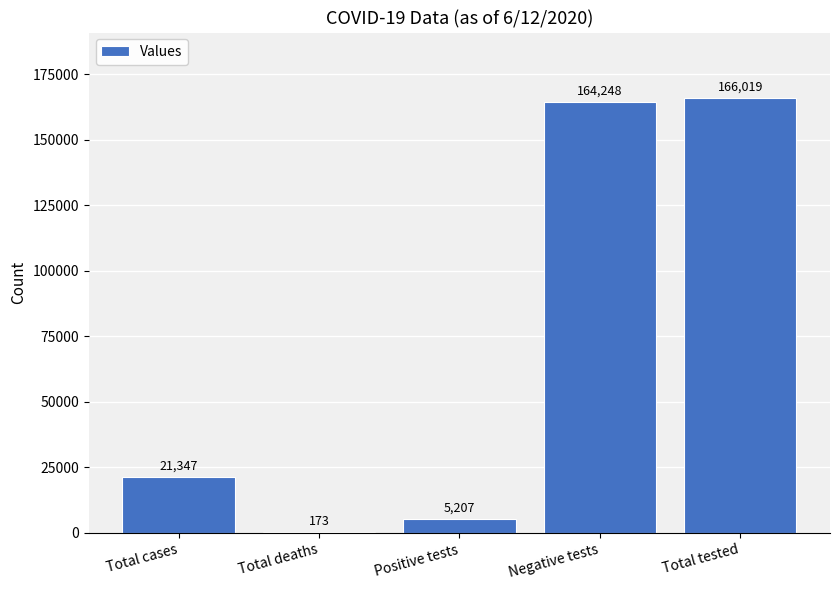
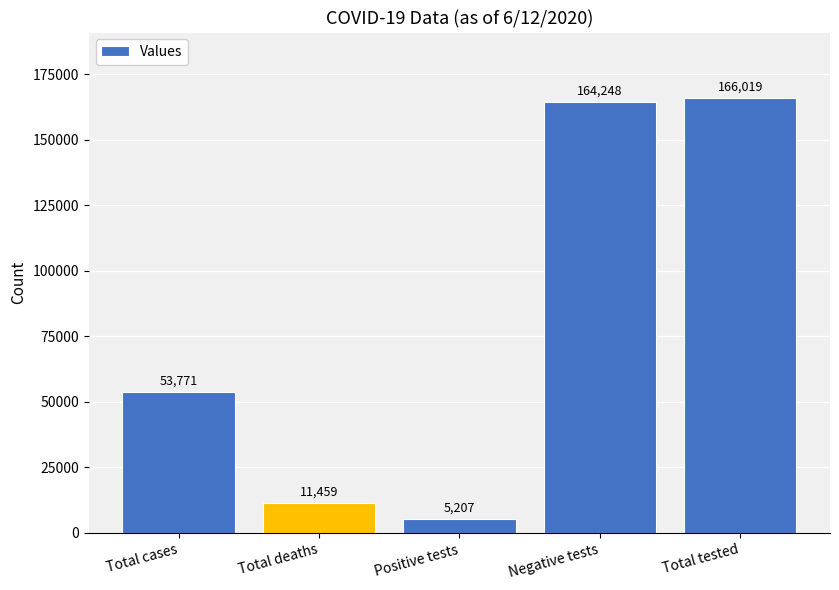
  {
-   "Total cases": "21,347",
-   "Total deaths": "173",
+   "Total cases": "53,771",
+   "Total deaths": "11,459",
    "Positive tests": "5,207",
    "Negative tests": "164,248",
    "Total tested": "166,019"
  }
